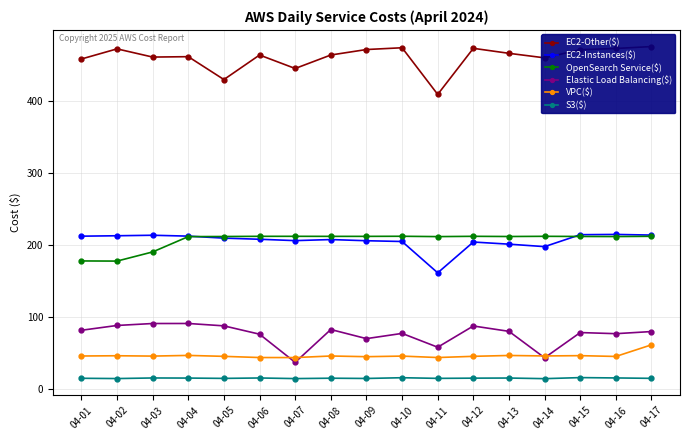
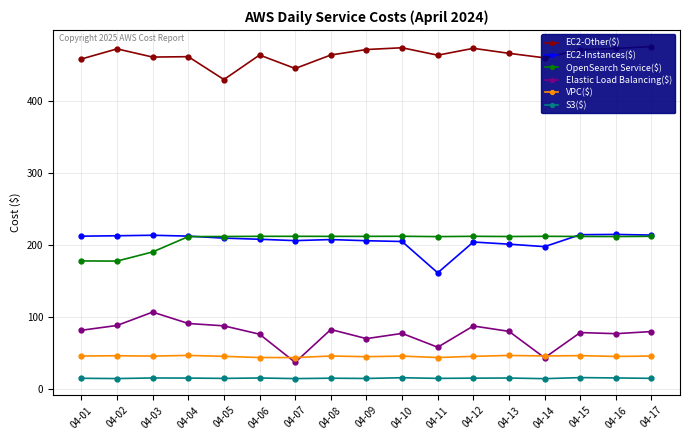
  {
    "EC2-Other($)": {
      "04-01": 460,
      "04-03": 460,
      "04-04": 460,
      "04-05": 430,
      "04-06": 460,
      "04-07": 450,
      "04-08": 460,
      "04-09": 470,
      "04-10": 470,
-     "04-11": 410,
+     "04-11": 460,
      "04-12": 470,
      "04-13": 470
    },
    "EC2-Instances($)": {
      "04-01": 210,
      "04-02": 210,
      "04-03": 210,
      "04-06": 210,
      "04-07": 210,
      "04-08": 210,
      "04-09": 210,
      "04-10": 200,
      "04-11": 160,
      "04-12": 200,
      "04-13": 200,
      "04-14": 200
    },
    "OpenSearch Service($)": {
      "04-01": 180,
      "04-02": 180,
      "04-03": 190,
      "04-06": 210,
      "04-07": 210,
      "04-08": 210,
      "04-09": 210,
      "04-10": 210,
      "04-11": 210,
      "04-12": 210,
      "04-13": 210,
      "04-14": 210
    },
    "Elastic Load Balancing($)": {
      "04-01": 80,
      "04-02": 90,
-     "04-03": 90,
+     "04-03": 110,
      "04-04": 90,
      "04-05": 90,
      "04-06": 80,
      "04-07": 40,
      "04-08": 80,
      "04-09": 70,
      "04-10": 80,
      "04-11": 60,
      "04-12": 90,
      "04-13": 80,
      "04-15": 80,
      "04-16": 80,
      "04-17": 80
    },
    "VPC($)": {
      "04-01": 50,
      "04-02": 50,
      "04-03": 50,
      "04-04": 50,
      "04-05": 50,
      "04-06": 40,
      "04-07": 40,
      "04-08": 50,
      "04-09": 40,
      "04-10": 50,
      "04-11": 40,
      "04-12": 50,
      "04-13": 50,
      "04-15": 50,
      "04-16": 50,
-     "04-17": 60
+     "04-17": 50
    },
    "S3($)": {
      "04-01": 10,
      "04-02": 10,
      "04-03": 20,
      "04-04": 20,
      "04-05": 10,
      "04-06": 20,
      "04-07": 10,
      "04-08": 10,
      "04-09": 10,
      "04-10": 20,
      "04-11": 10,
      "04-12": 10,
      "04-13": 20,
      "04-14": 10,
      "04-15": 20,
      "04-16": 20,
      "04-17": 10
    }
  }
